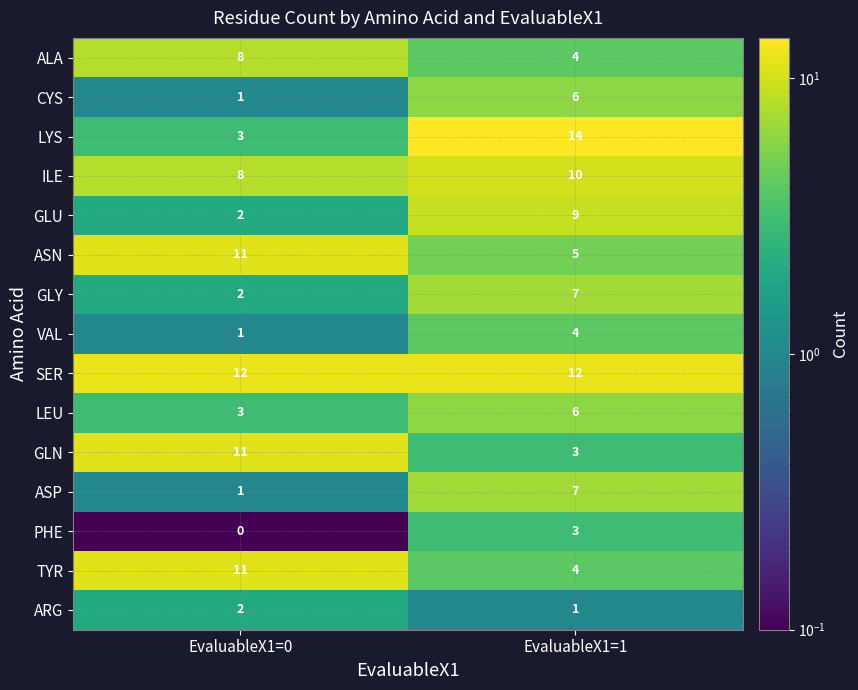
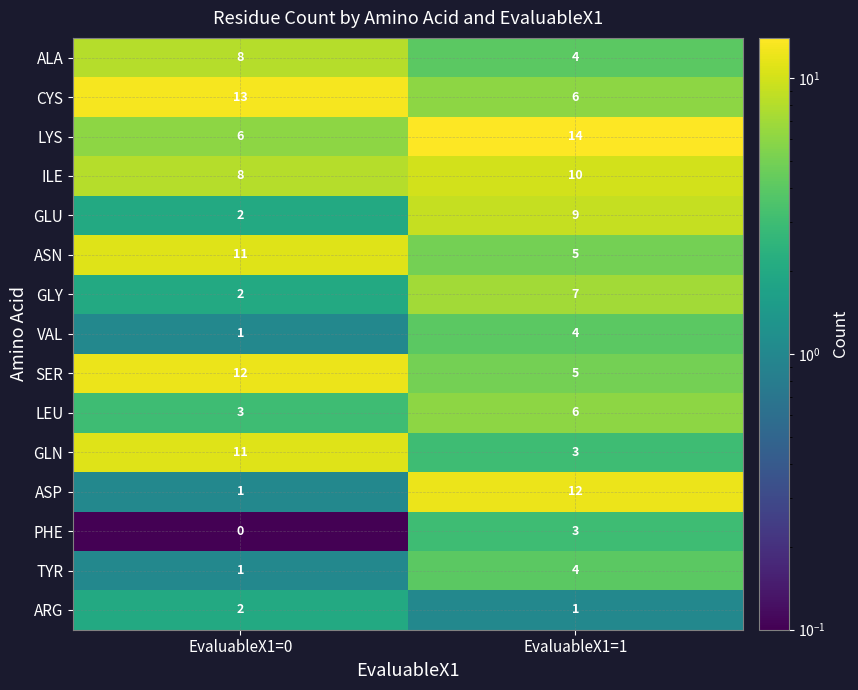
  {
    "ALA": {
      "EvaluableX1=0": 8,
      "EvaluableX1=1": 4
    },
    "CYS": {
-     "EvaluableX1=0": 1,
+     "EvaluableX1=0": 13,
      "EvaluableX1=1": 6
    },
    "LYS": {
-     "EvaluableX1=0": 3,
+     "EvaluableX1=0": 6,
      "EvaluableX1=1": 14
    },
    "ILE": {
      "EvaluableX1=0": 8,
      "EvaluableX1=1": 10
    },
    "GLU": {
      "EvaluableX1=0": 2,
      "EvaluableX1=1": 9
    },
    "ASN": {
      "EvaluableX1=0": 11,
      "EvaluableX1=1": 5
    },
    "GLY": {
      "EvaluableX1=0": 2,
      "EvaluableX1=1": 7
    },
    "VAL": {
      "EvaluableX1=0": 1,
      "EvaluableX1=1": 4
    },
    "SER": {
      "EvaluableX1=0": 12,
-     "EvaluableX1=1": 12
+     "EvaluableX1=1": 5
    },
    "LEU": {
      "EvaluableX1=0": 3,
      "EvaluableX1=1": 6
    },
    "GLN": {
      "EvaluableX1=0": 11,
      "EvaluableX1=1": 3
    },
    "ASP": {
      "EvaluableX1=0": 1,
-     "EvaluableX1=1": 7
+     "EvaluableX1=1": 12
    },
    "PHE": {
      "EvaluableX1=0": 0,
      "EvaluableX1=1": 3
    },
    "TYR": {
-     "EvaluableX1=0": 11,
+     "EvaluableX1=0": 1,
      "EvaluableX1=1": 4
    },
    "ARG": {
      "EvaluableX1=0": 2,
      "EvaluableX1=1": 1
    }
  }
